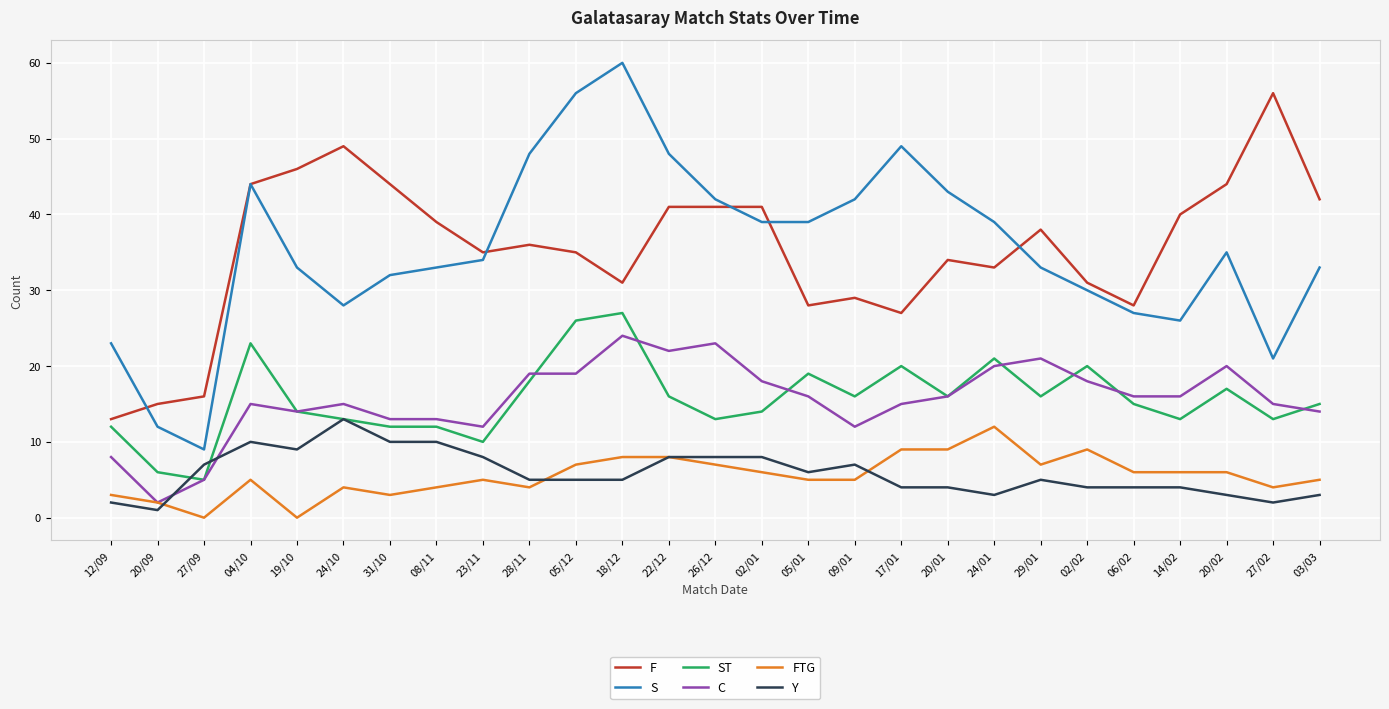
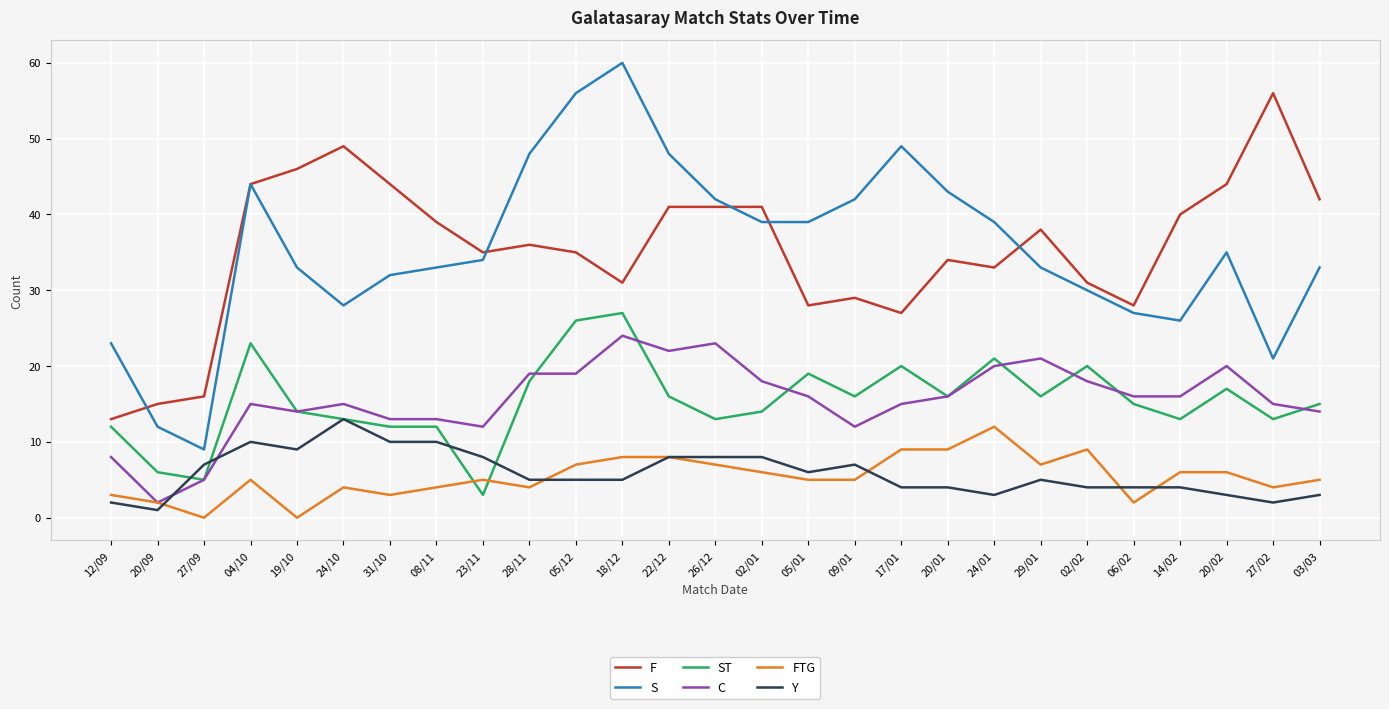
  {
    "F": {
      "12/09": 13,
      "20/09": 15,
      "27/09": 16,
      "19/10": 46,
      "24/10": 49,
      "31/10": 44,
      "08/11": 39,
      "23/11": 35,
      "28/11": 36,
      "05/12": 35,
      "18/12": 31,
      "22/12": 41,
      "26/12": 41,
      "02/01": 41,
      "05/01": 28,
      "09/01": 29,
      "17/01": 27,
      "20/01": 34,
      "24/01": 33,
      "29/01": 38,
      "02/02": 31,
      "06/02": 28,
      "14/02": 40,
      "20/02": 44,
      "27/02": 56,
      "03/03": 42
    },
    "S": {
      "12/09": 23,
      "20/09": 12,
      "27/09": 9,
      "19/10": 33,
      "24/10": 28,
      "31/10": 32,
      "08/11": 33,
      "23/11": 34,
      "28/11": 48,
      "05/12": 56,
      "18/12": 60,
      "22/12": 48,
      "26/12": 42,
      "02/01": 39,
      "05/01": 39,
      "09/01": 42,
      "17/01": 49,
      "20/01": 43,
      "24/01": 39,
      "29/01": 33,
      "02/02": 30,
      "06/02": 27,
      "14/02": 26,
      "20/02": 35,
      "27/02": 21,
      "03/03": 33
    },
    "ST": {
      "12/09": 12,
      "20/09": 6,
      "04/10": 23,
      "31/10": 12,
      "08/11": 12,
-     "23/11": 10,
+     "23/11": 3,
      "28/11": 18,
      "05/12": 26,
      "18/12": 27,
      "22/12": 16,
      "26/12": 13,
      "02/01": 14,
      "05/01": 19,
      "09/01": 16,
      "17/01": 20,
      "24/01": 21,
      "29/01": 16,
      "02/02": 20,
      "06/02": 15,
      "14/02": 13,
      "20/02": 17,
      "27/02": 13,
      "03/03": 15
    },
    "C": {
      "12/09": 8,
      "04/10": 15,
      "24/10": 15,
      "31/10": 13,
      "08/11": 13,
      "23/11": 12,
      "28/11": 19,
      "05/12": 19,
      "18/12": 24,
      "22/12": 22,
      "26/12": 23,
      "02/01": 18,
      "05/01": 16,
      "09/01": 12,
      "17/01": 15,
      "24/01": 20,
      "29/01": 21,
      "02/02": 18,
      "06/02": 16,
      "14/02": 16,
      "20/02": 20,
      "27/02": 15,
      "03/03": 14
    },
    "FTG": {
      "12/09": 3,
      "27/09": 0,
      "04/10": 5,
      "19/10": 0,
      "24/10": 4,
      "31/10": 3,
      "08/11": 4,
      "23/11": 5,
      "28/11": 4,
      "05/12": 7,
      "18/12": 8,
      "26/12": 7,
      "02/01": 6,
      "05/01": 5,
      "09/01": 5,
      "17/01": 9,
      "20/01": 9,
      "24/01": 12,
      "29/01": 7,
      "02/02": 9,
-     "06/02": 6,
+     "06/02": 2,
      "14/02": 6,
      "20/02": 6,
      "27/02": 4,
      "03/03": 5
    },
    "Y": {
      "12/09": 2,
      "20/09": 1,
      "27/09": 7,
      "04/10": 10,
      "19/10": 9,
      "31/10": 10,
      "08/11": 10,
      "23/11": 8,
      "28/11": 5,
      "05/12": 5,
      "18/12": 5,
      "26/12": 8,
      "02/01": 8,
      "05/01": 6,
      "09/01": 7,
      "17/01": 4,
      "20/01": 4,
      "24/01": 3,
      "29/01": 5,
      "02/02": 4,
      "06/02": 4,
      "14/02": 4,
      "20/02": 3,
      "27/02": 2,
      "03/03": 3
    }
  }
